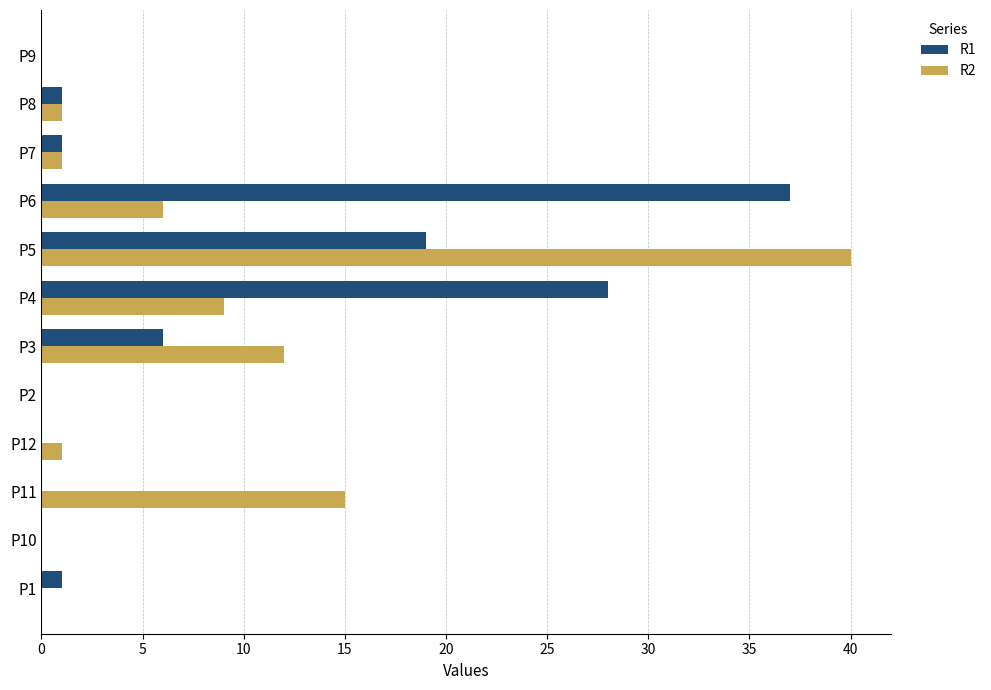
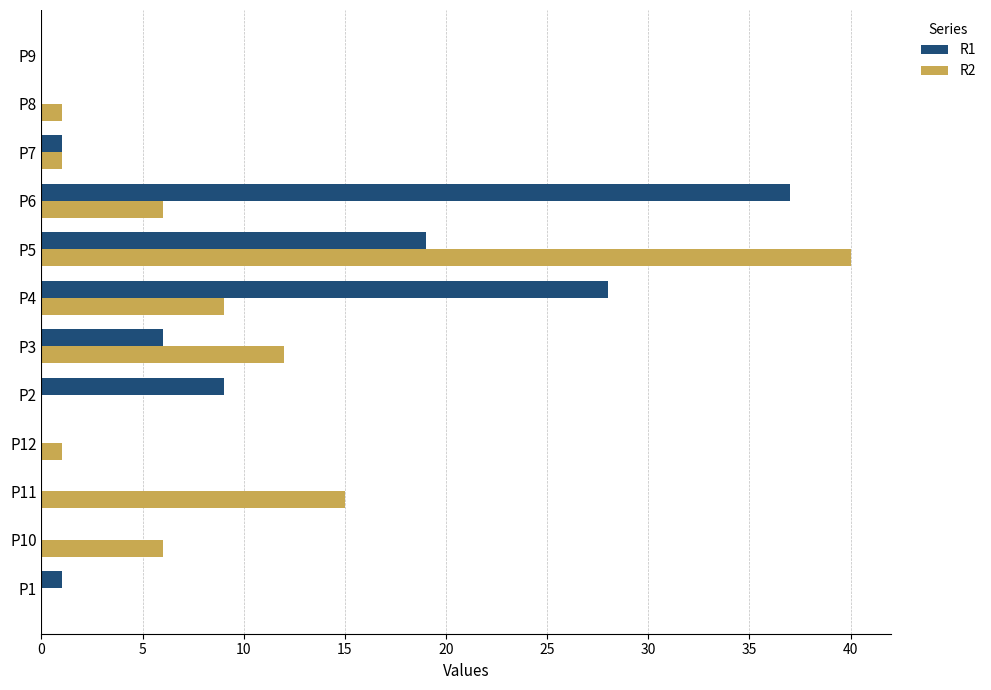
  {
    "R1": {
      "P9": 0,
-     "P8": 1,
+     "P8": 0,
      "P7": 1,
      "P6": 37,
      "P5": 19,
      "P4": 28,
      "P3": 6,
-     "P2": 0,
+     "P2": 9,
      "P12": 0,
      "P11": 0,
      "P10": 0,
      "P1": 1
    },
    "R2": {
      "P9": 0,
      "P8": 1,
      "P7": 1,
      "P6": 6,
      "P5": 40,
      "P4": 9,
      "P3": 12,
      "P2": 0,
      "P12": 1,
      "P11": 15,
-     "P10": 0,
+     "P10": 6,
      "P1": 0
    }
  }
